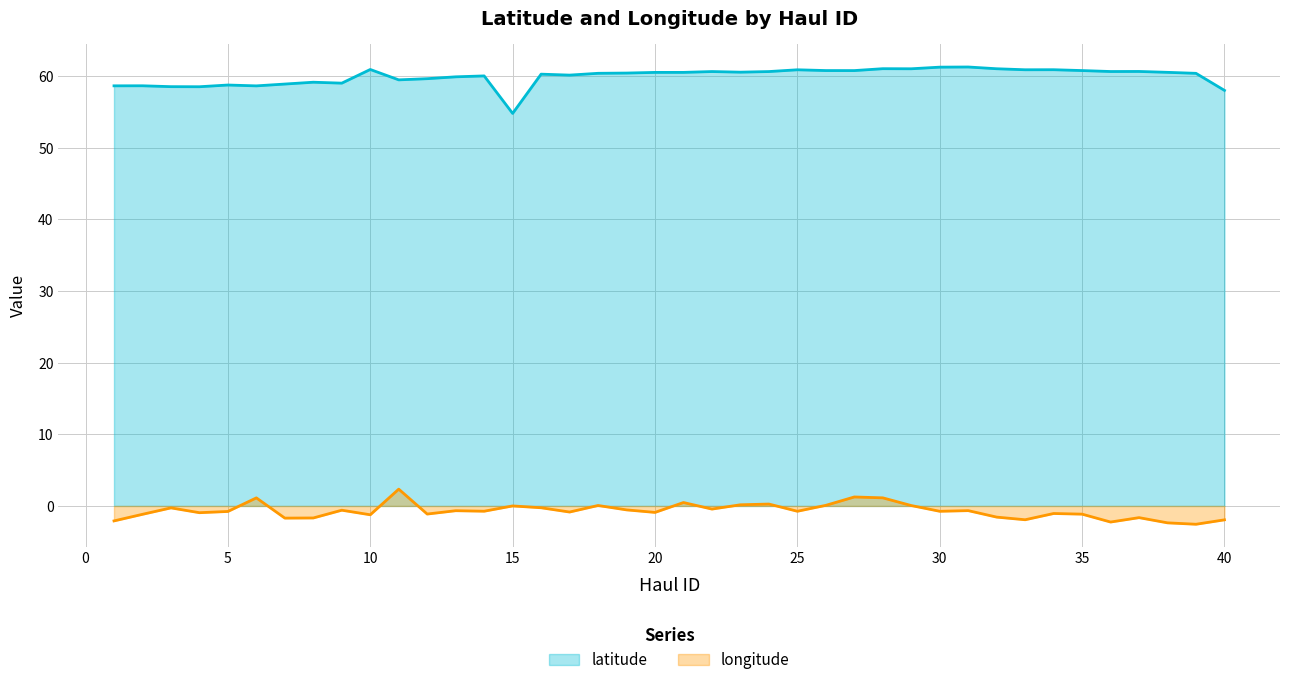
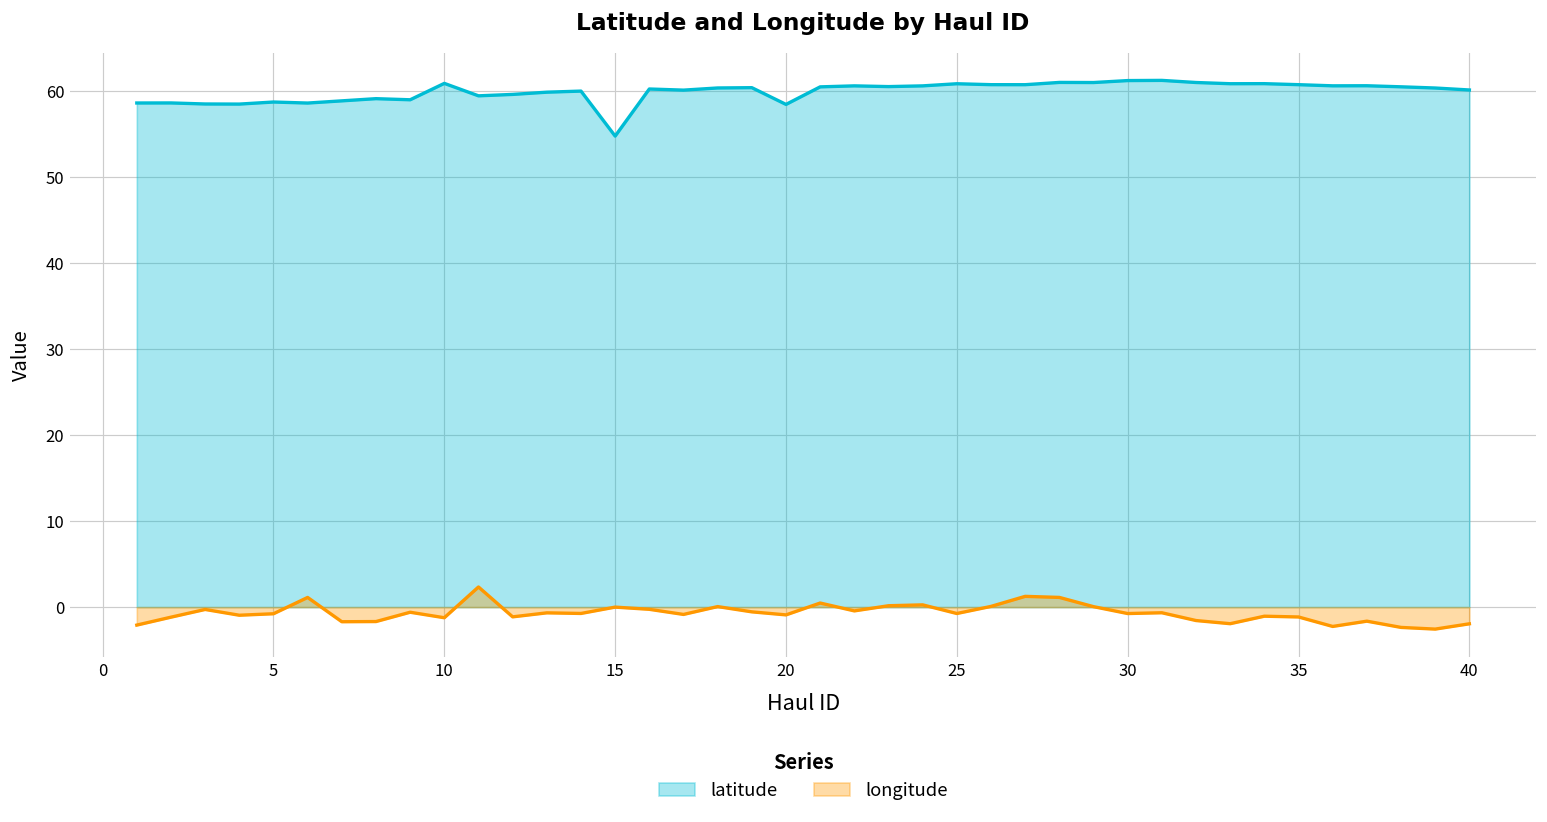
  {
    "latitude": {
      "5": 59,
      "10": 61,
      "15": 55,
-     "20": 61,
+     "20": 58,
      "25": 61,
      "30": 61,
      "35": 61,
-     "40": 58
+     "40": 60
    }
  }
